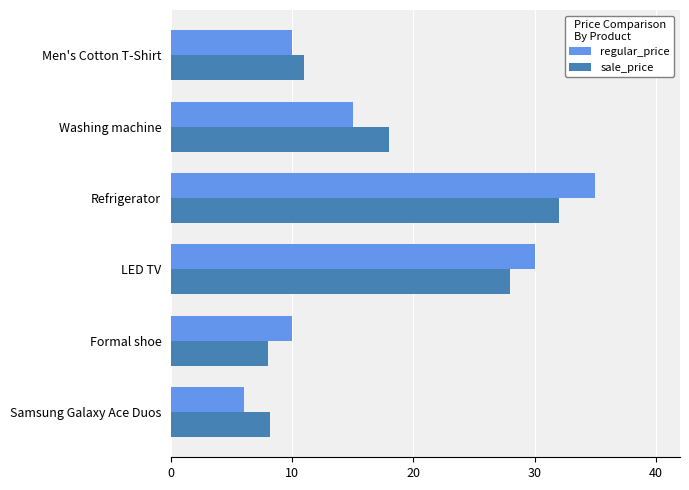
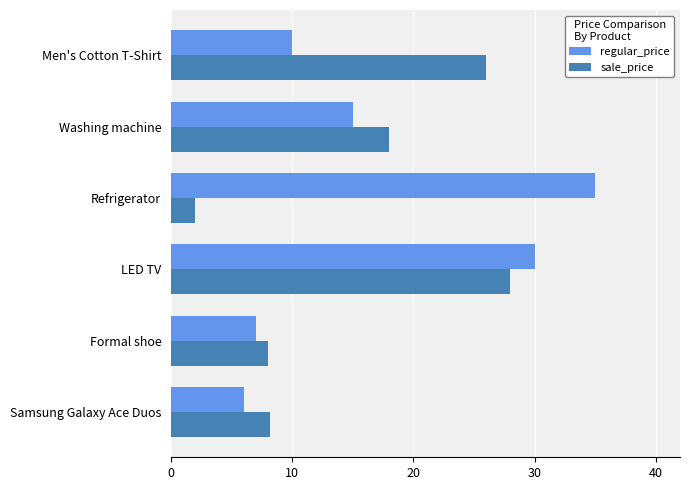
  {
    "regular_price": {
      "Men's Cotton T-Shirt": 10,
      "Washing machine": 15,
      "Refrigerator": 35,
      "LED TV": 30,
-     "Formal shoe": 10,
+     "Formal shoe": 7,
      "Samsung Galaxy Ace Duos": 6
    },
    "sale_price": {
-     "Men's Cotton T-Shirt": 11,
+     "Men's Cotton T-Shirt": 26,
      "Washing machine": 18,
-     "Refrigerator": 32,
+     "Refrigerator": 2,
      "LED TV": 28,
      "Formal shoe": 8,
      "Samsung Galaxy Ace Duos": 8
    }
  }
